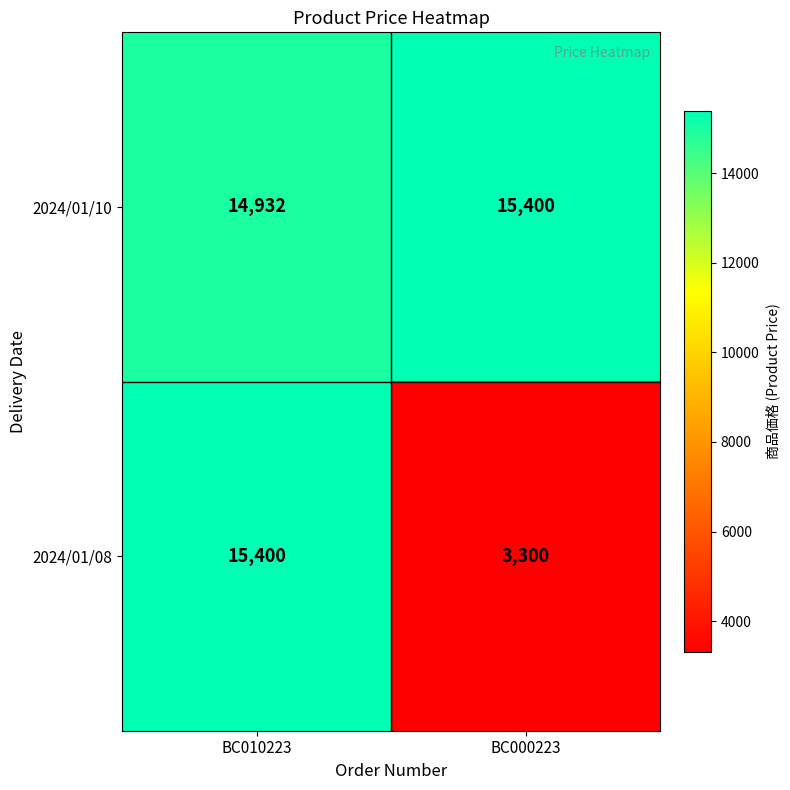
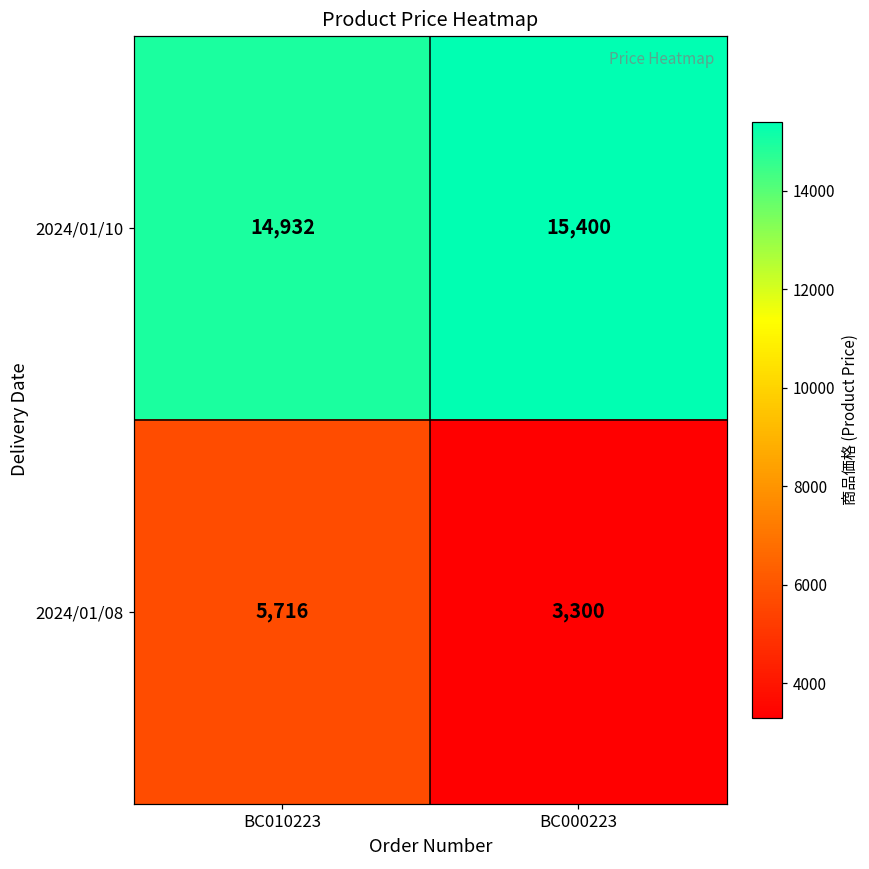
  {
    "2024/01/10": {
      "BC010223": "14,932"
    },
    "2024/01/08": {
-     "BC010223": "15,400",
+     "BC010223": "5,716",
      "BC000223": "3,300"
    }
  }
